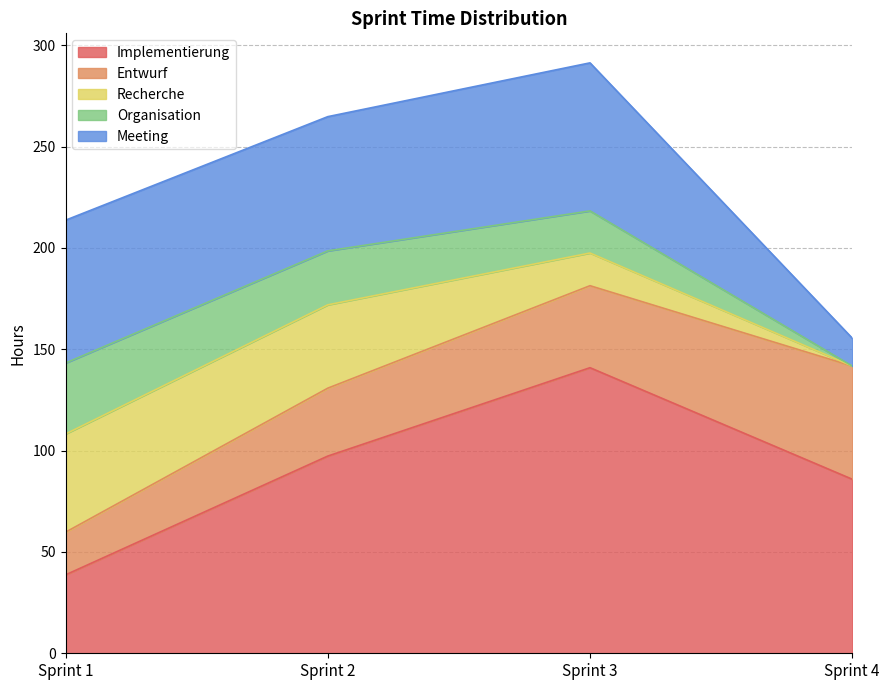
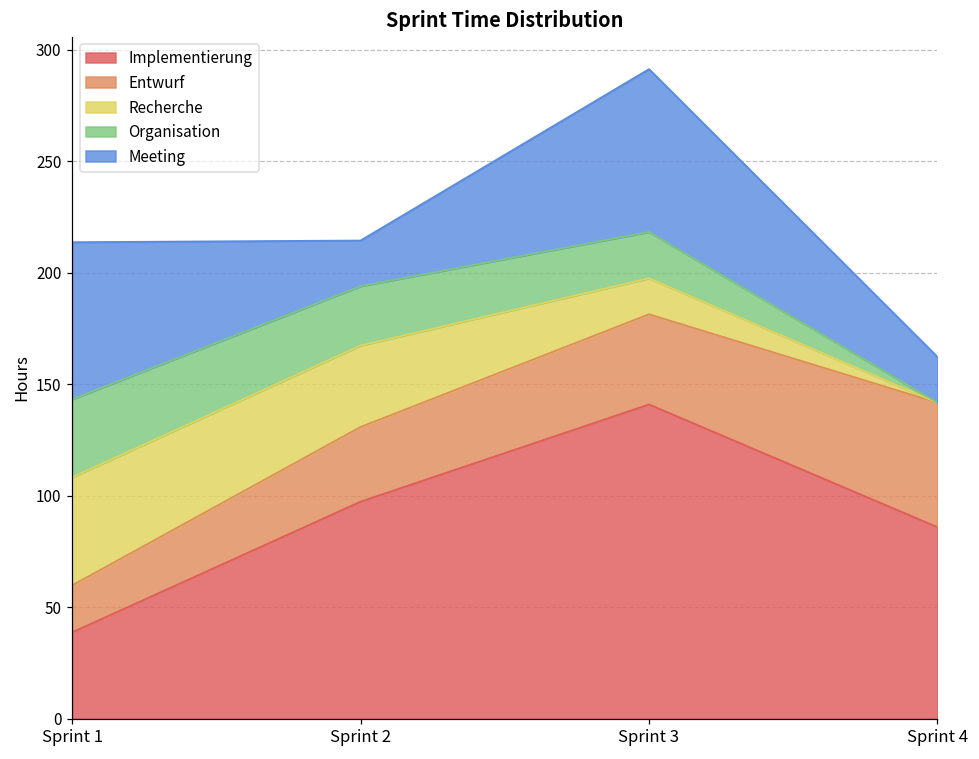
  {
    "Recherche": {
      "Sprint 1": 48,
-     "Sprint 2": 41,
+     "Sprint 2": 37,
      "Sprint 3": 16
    },
    "Organisation": {
      "Sprint 1": 35,
      "Sprint 2": 27,
      "Sprint 3": 21
    },
    "Meeting": {
      "Sprint 1": 70,
-     "Sprint 2": 66,
+     "Sprint 2": 20,
      "Sprint 3": 73,
-     "Sprint 4": 14
+     "Sprint 4": 21
    }
  }
